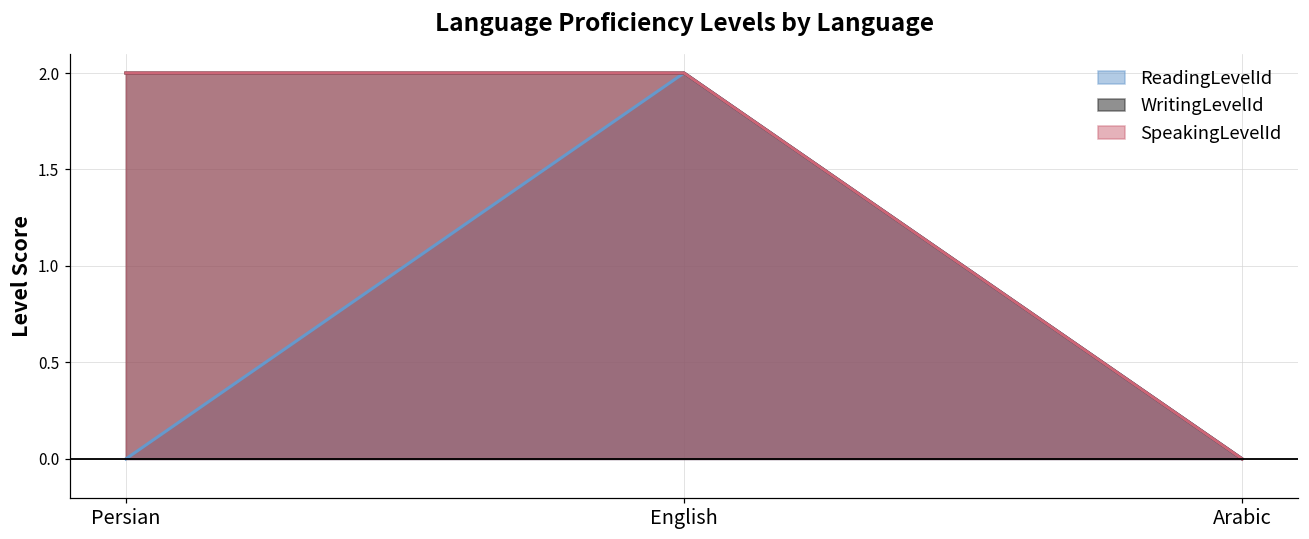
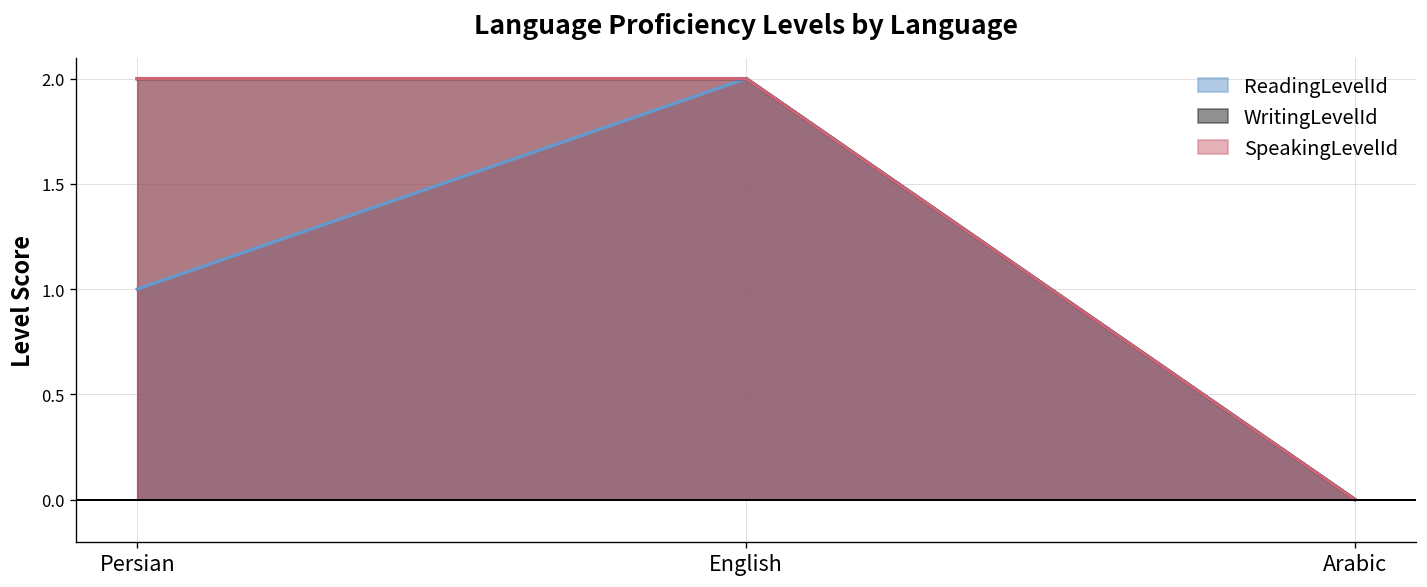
  {
    "ReadingLevelId": {
-     "Persian": 0
+     "Persian": 1
    },
    "SpeakingLevelId": {
      "Persian": 2
    }
  }
